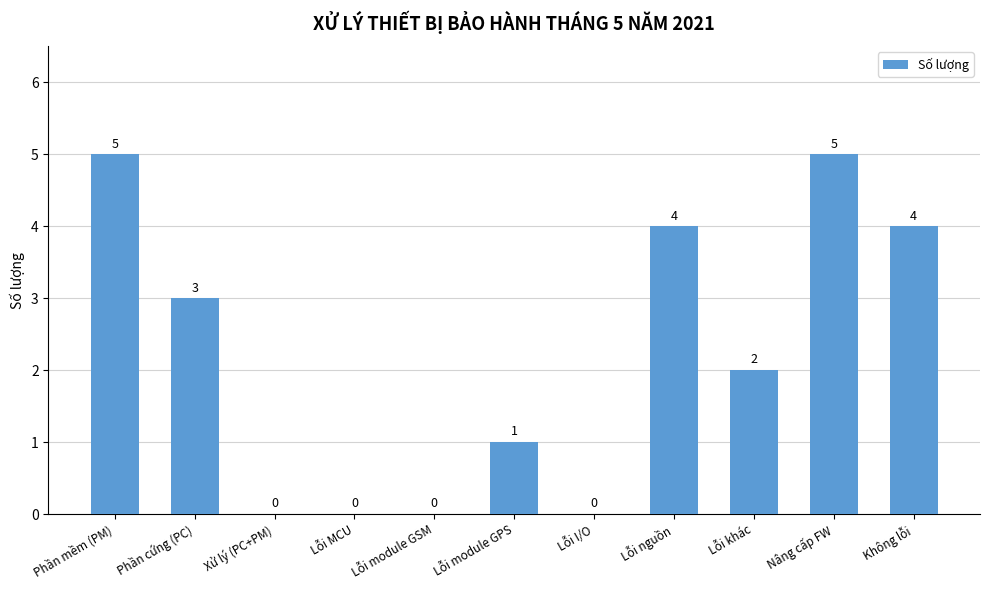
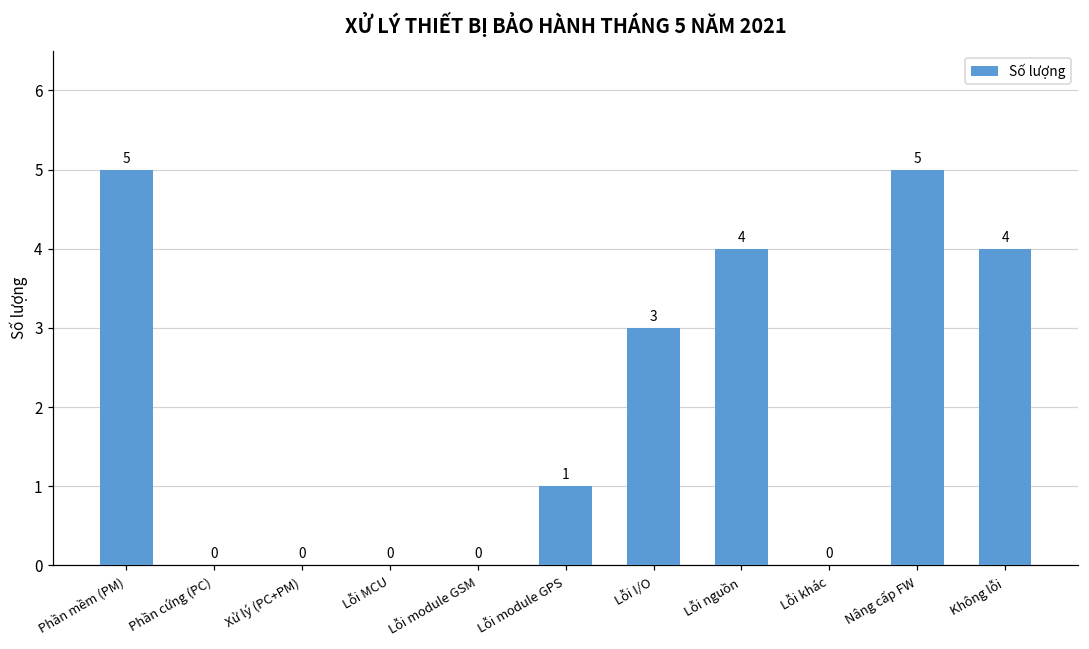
  {
    "Phần mềm (PM)": 5,
-   "Phần cứng (PC)": 3,
+   "Phần cứng (PC)": 0,
    "Xử lý (PC+PM)": 0,
    "Lỗi MCU": 0,
    "Lỗi module GSM": 0,
    "Lỗi module GPS": 1,
-   "Lỗi I/O": 0,
+   "Lỗi I/O": 3,
    "Lỗi nguồn": 4,
-   "Lỗi khác": 2,
+   "Lỗi khác": 0,
    "Nâng cấp FW": 5,
    "Không lỗi": 4
  }
